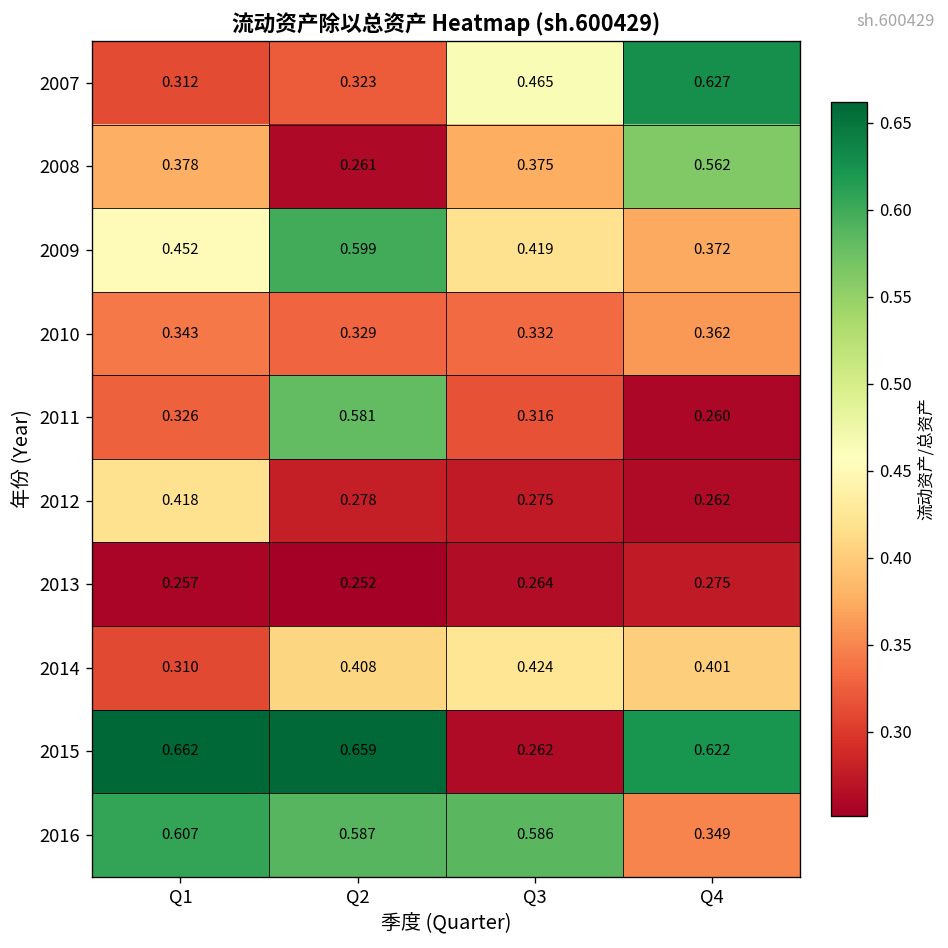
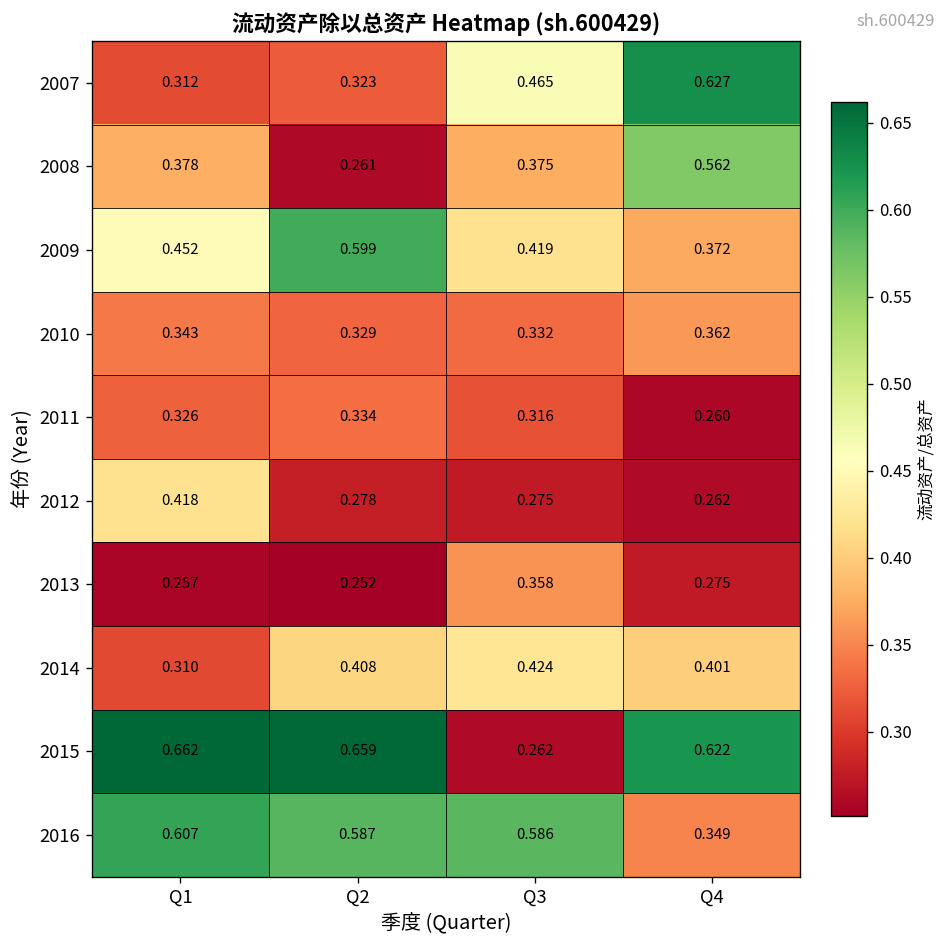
  {
    "2007": {
      "Q1": 0.312,
      "Q2": 0.323,
      "Q3": 0.465,
      "Q4": 0.627
    },
    "2008": {
      "Q1": 0.378,
      "Q2": 0.261,
      "Q3": 0.375,
      "Q4": 0.562
    },
    "2009": {
      "Q1": 0.452,
      "Q2": 0.599,
      "Q3": 0.419,
      "Q4": 0.372
    },
    "2010": {
      "Q1": 0.343,
      "Q2": 0.329,
      "Q3": 0.332,
      "Q4": 0.362
    },
    "2011": {
      "Q1": 0.326,
-     "Q2": 0.581,
+     "Q2": 0.334,
      "Q3": 0.316,
      "Q4": 0.260
    },
    "2012": {
      "Q1": 0.418,
      "Q2": 0.278,
      "Q3": 0.275,
      "Q4": 0.262
    },
    "2013": {
      "Q1": 0.257,
      "Q2": 0.252,
-     "Q3": 0.264,
+     "Q3": 0.358,
      "Q4": 0.275
    },
    "2014": {
      "Q1": 0.310,
      "Q2": 0.408,
      "Q3": 0.424,
      "Q4": 0.401
    },
    "2015": {
      "Q1": 0.662,
      "Q2": 0.659,
      "Q3": 0.262,
      "Q4": 0.622
    },
    "2016": {
      "Q1": 0.607,
      "Q2": 0.587,
      "Q3": 0.586,
      "Q4": 0.349
    }
  }
